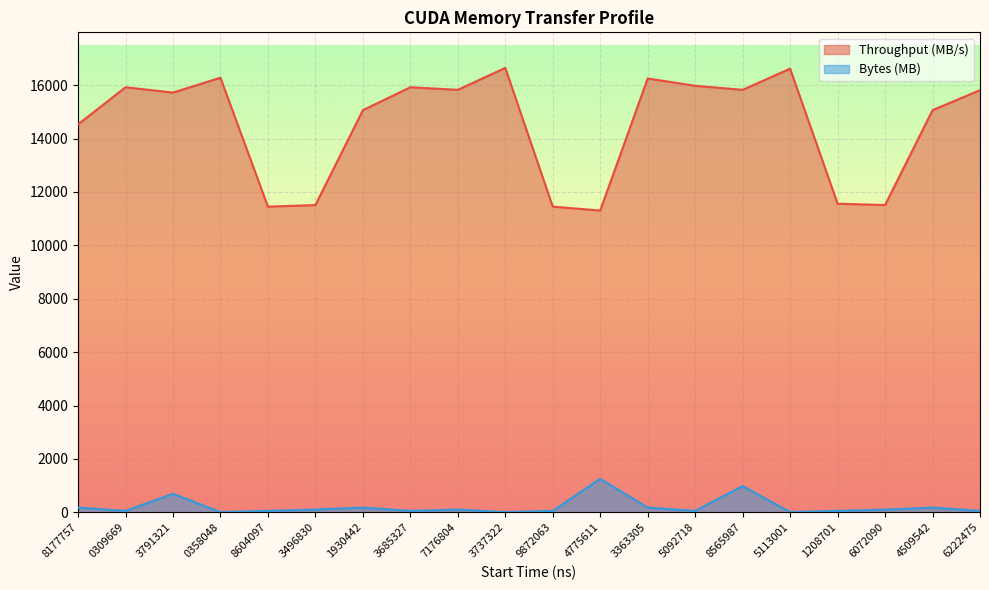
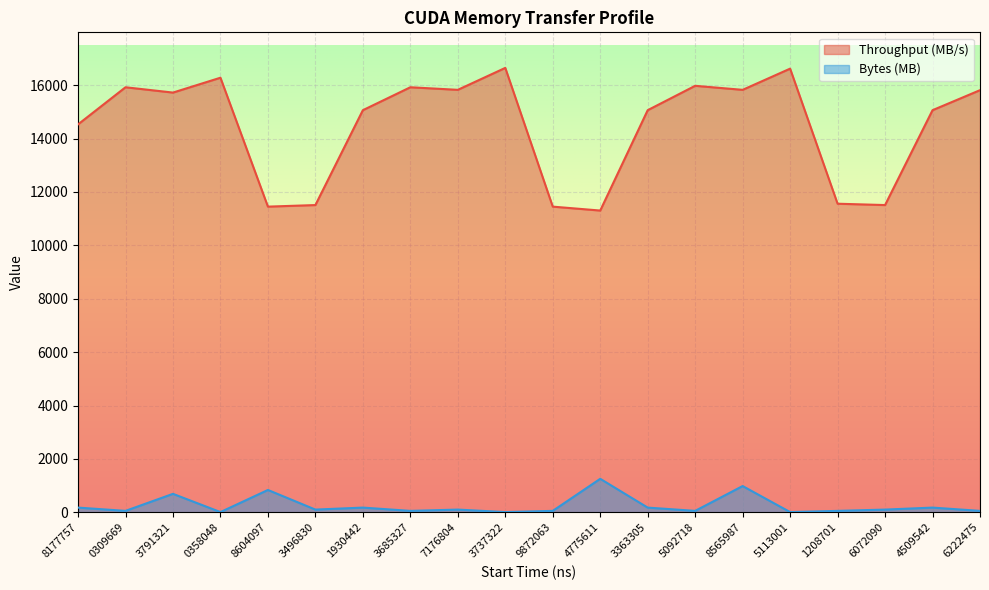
  {
    "Throughput (MB/s)": {
      "8177757": 14500,
      "0309669": 15900,
      "3791321": 15700,
      "0358048": 16300,
      "8604097": 11500,
      "3496830": 11500,
      "1930442": 15100,
      "3685327": 15900,
      "7176804": 15800,
      "3737322": 16600,
      "9872063": 11500,
      "4775611": 11300,
-     "3363305": 16300,
+     "3363305": 15100,
      "5092718": 16000,
      "8565987": 15800,
      "5113001": 16600,
      "1208701": 11600,
      "6072090": 11500,
      "4509542": 15100,
      "6222475": 15800
    },
    "Bytes (MB)": {
      "8177757": 200,
      "0309669": 100,
      "3791321": 700,
      "0358048": 0,
-     "8604097": 100,
+     "8604097": 800,
      "3496830": 100,
      "1930442": 200,
      "3685327": 100,
      "7176804": 100,
      "3737322": 0,
      "9872063": 100,
      "4775611": 1300,
      "3363305": 200,
      "5092718": 100,
      "8565987": 1000,
      "5113001": 0,
      "1208701": 100,
      "6072090": 100,
      "4509542": 200,
      "6222475": 100
    }
  }
